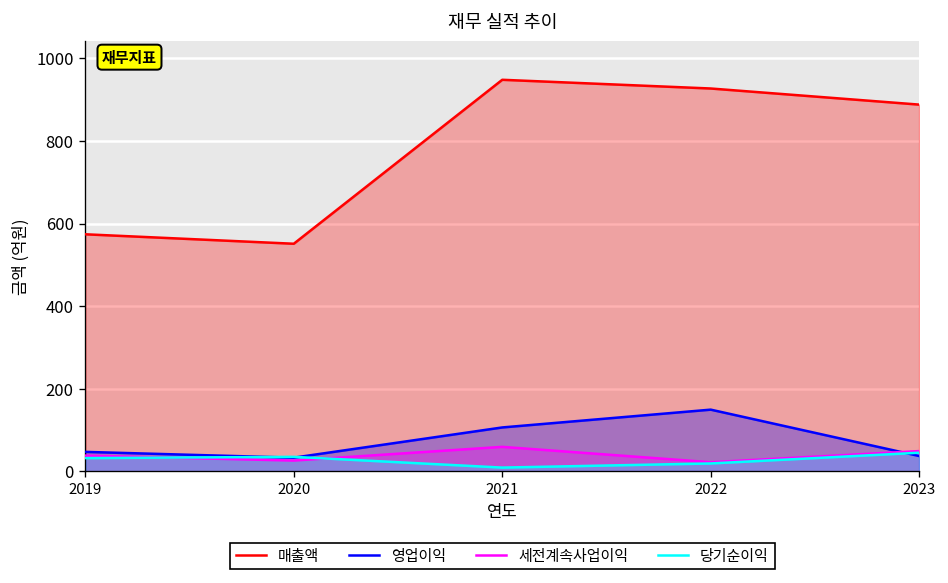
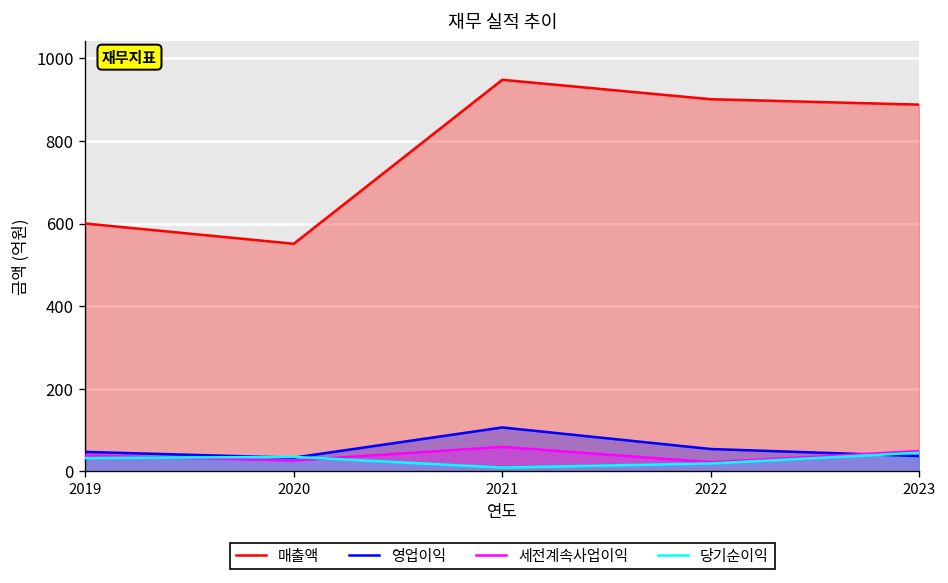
  {
    "매출액": {
-     "2019": 570,
+     "2019": 600,
      "2020": 550,
      "2021": 950,
-     "2022": 930,
+     "2022": 900,
      "2023": 890
    },
    "영업이익": {
      "2019": 50,
      "2021": 110,
-     "2022": 150,
+     "2022": 50,
      "2023": 40
    },
    "세전계속사업이익": {
      "2021": 60
    },
    "당기순이익": {
      "2021": 10
    }
  }
